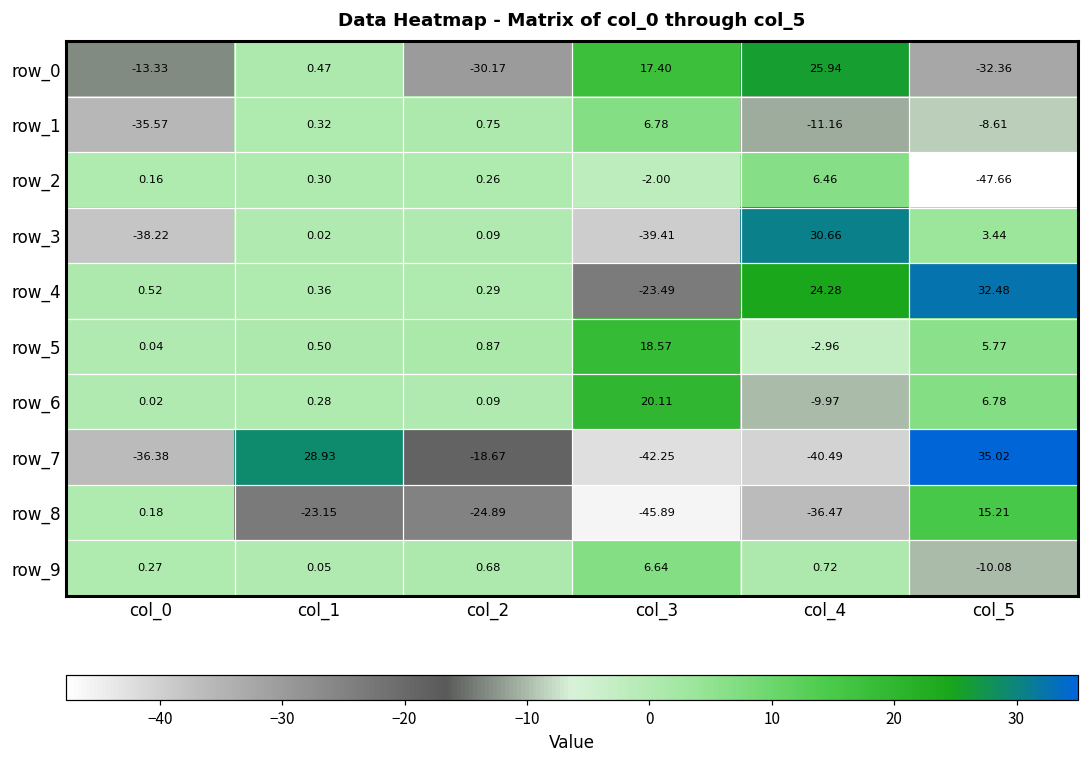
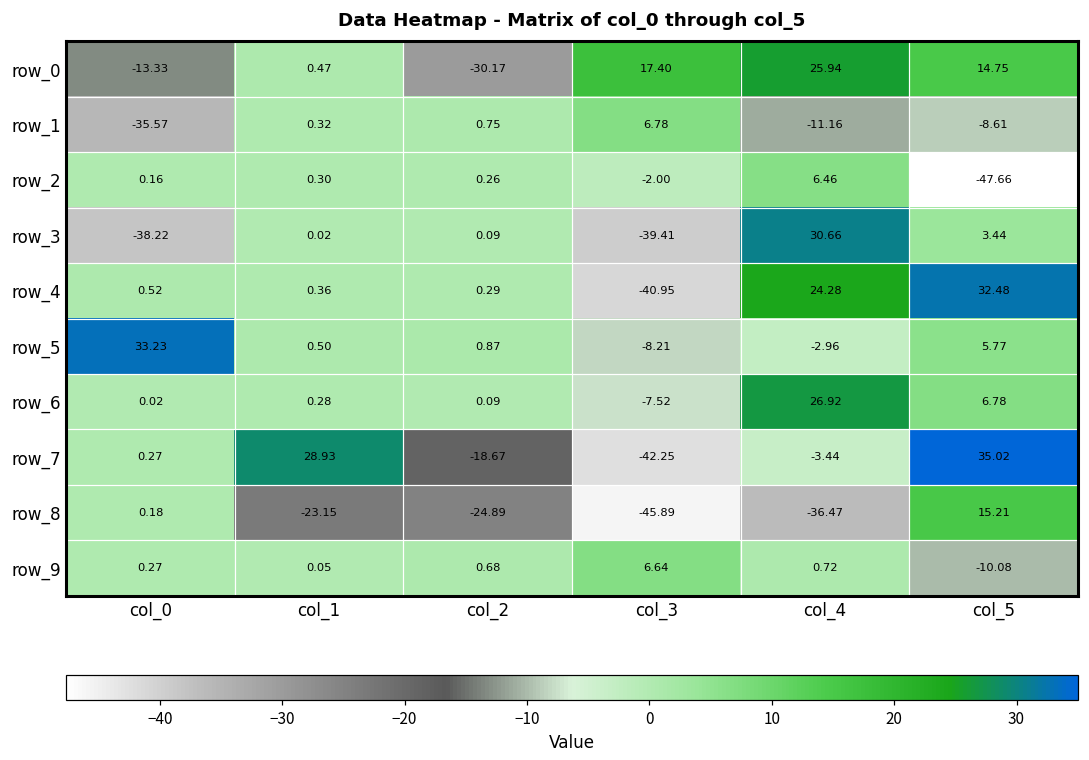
  {
    "row_0": {
      "col_0": -13.33,
      "col_1": 0.47,
      "col_2": -30.17,
      "col_3": 17.40,
      "col_4": 25.94,
-     "col_5": -32.36
+     "col_5": 14.75
    },
    "row_1": {
      "col_0": -35.57,
      "col_1": 0.32,
      "col_2": 0.75,
      "col_3": 6.78,
      "col_4": -11.16,
      "col_5": -8.61
    },
    "row_2": {
      "col_0": 0.16,
      "col_1": 0.30,
      "col_2": 0.26,
      "col_3": -2.00,
      "col_4": 6.46,
      "col_5": -47.66
    },
    "row_3": {
      "col_0": -38.22,
      "col_1": 0.02,
      "col_2": 0.09,
      "col_3": -39.41,
      "col_4": 30.66,
      "col_5": 3.44
    },
    "row_4": {
      "col_0": 0.52,
      "col_1": 0.36,
      "col_2": 0.29,
-     "col_3": -23.49,
+     "col_3": -40.95,
      "col_4": 24.28,
      "col_5": 32.48
    },
    "row_5": {
-     "col_0": 0.04,
+     "col_0": 33.23,
      "col_1": 0.50,
      "col_2": 0.87,
-     "col_3": 18.57,
+     "col_3": -8.21,
      "col_4": -2.96,
      "col_5": 5.77
    },
    "row_6": {
      "col_0": 0.02,
      "col_1": 0.28,
      "col_2": 0.09,
-     "col_3": 20.11,
-     "col_4": -9.97,
+     "col_3": -7.52,
+     "col_4": 26.92,
      "col_5": 6.78
    },
    "row_7": {
-     "col_0": -36.38,
+     "col_0": 0.27,
      "col_1": 28.93,
      "col_2": -18.67,
      "col_3": -42.25,
-     "col_4": -40.49,
+     "col_4": -3.44,
      "col_5": 35.02
    },
    "row_8": {
      "col_0": 0.18,
      "col_1": -23.15,
      "col_2": -24.89,
      "col_3": -45.89,
      "col_4": -36.47,
      "col_5": 15.21
    },
    "row_9": {
      "col_0": 0.27,
      "col_1": 0.05,
      "col_2": 0.68,
      "col_3": 6.64,
      "col_4": 0.72,
      "col_5": -10.08
    }
  }
